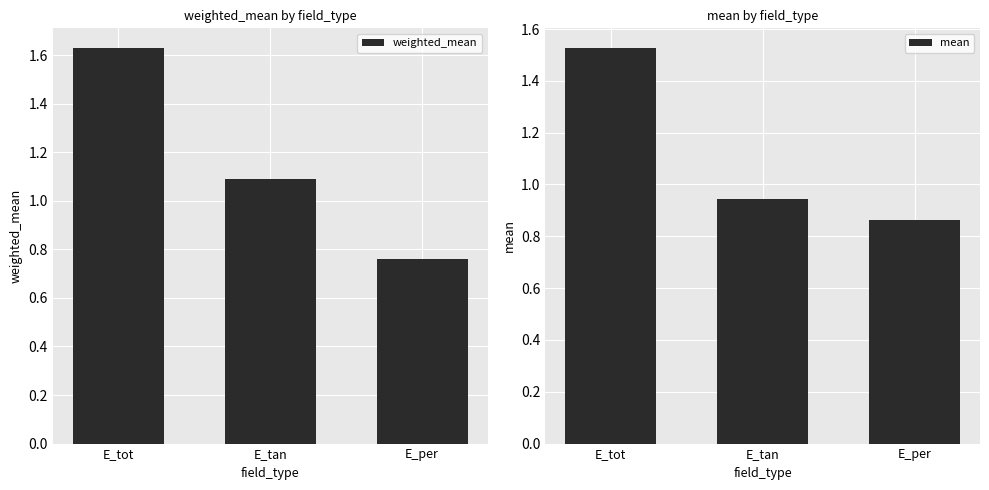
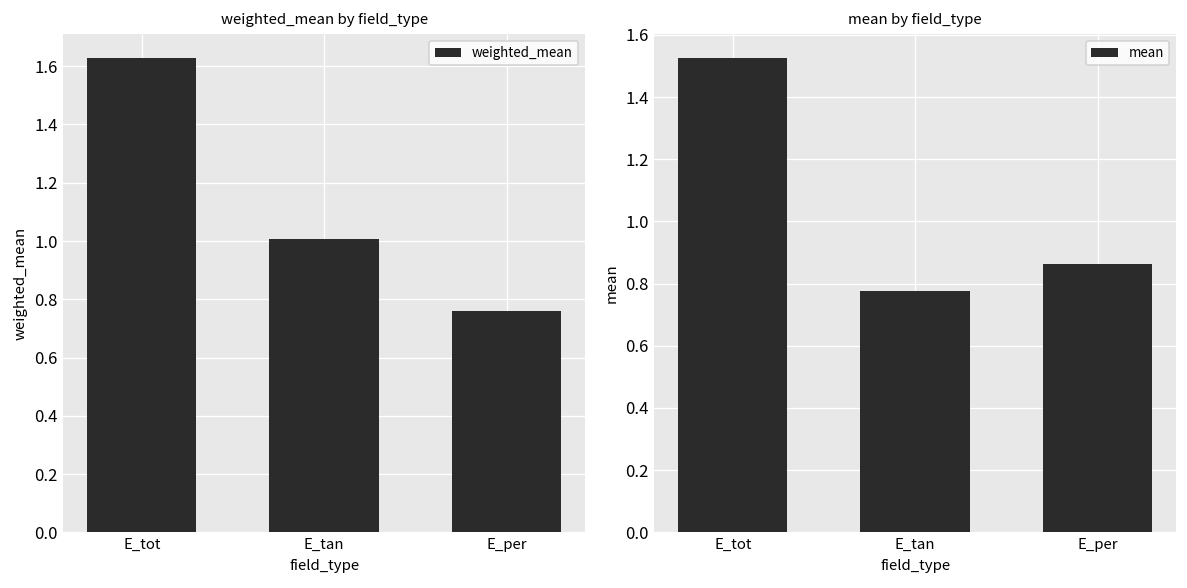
  {
    "weighted_mean by field_type": {
      "E_tot": 1.63,
-     "E_tan": 1.09,
+     "E_tan": 1.01,
      "E_per": 0.76
    },
    "mean by field_type": {
      "E_tot": 1.53,
-     "E_tan": 0.94,
+     "E_tan": 0.77,
      "E_per": 0.86
    }
  }
